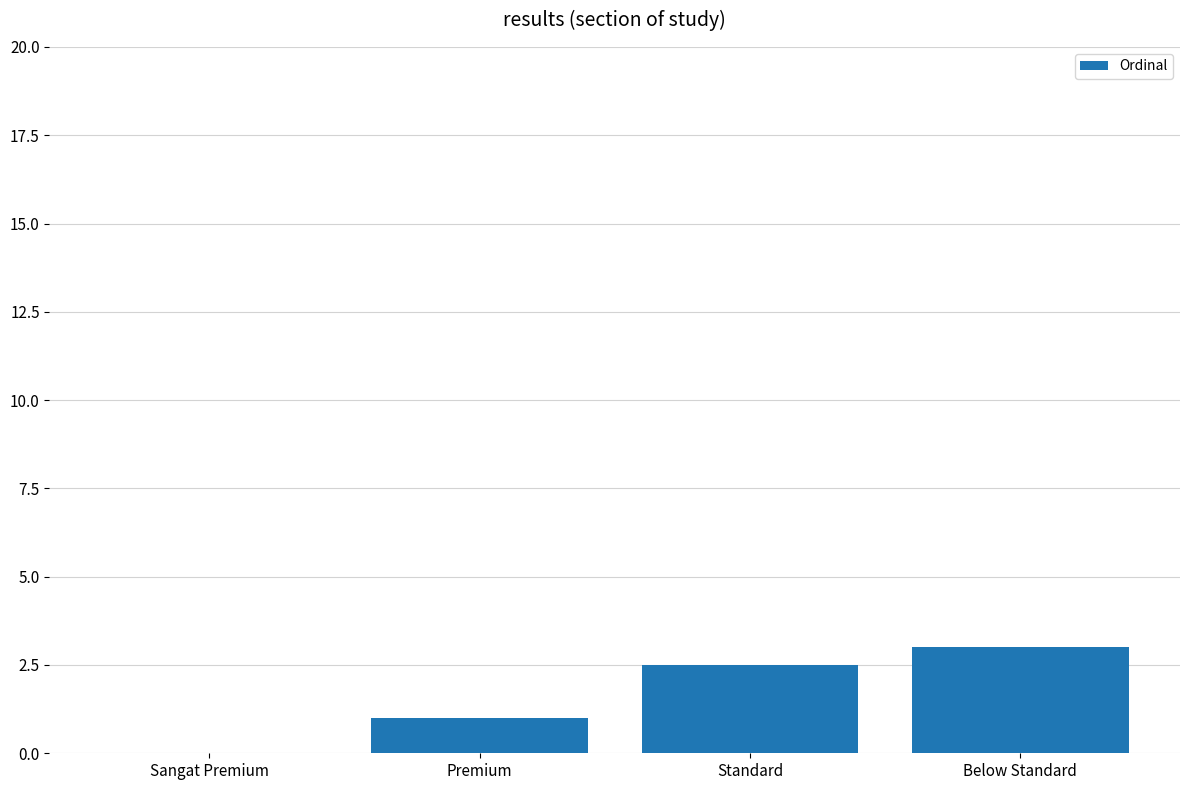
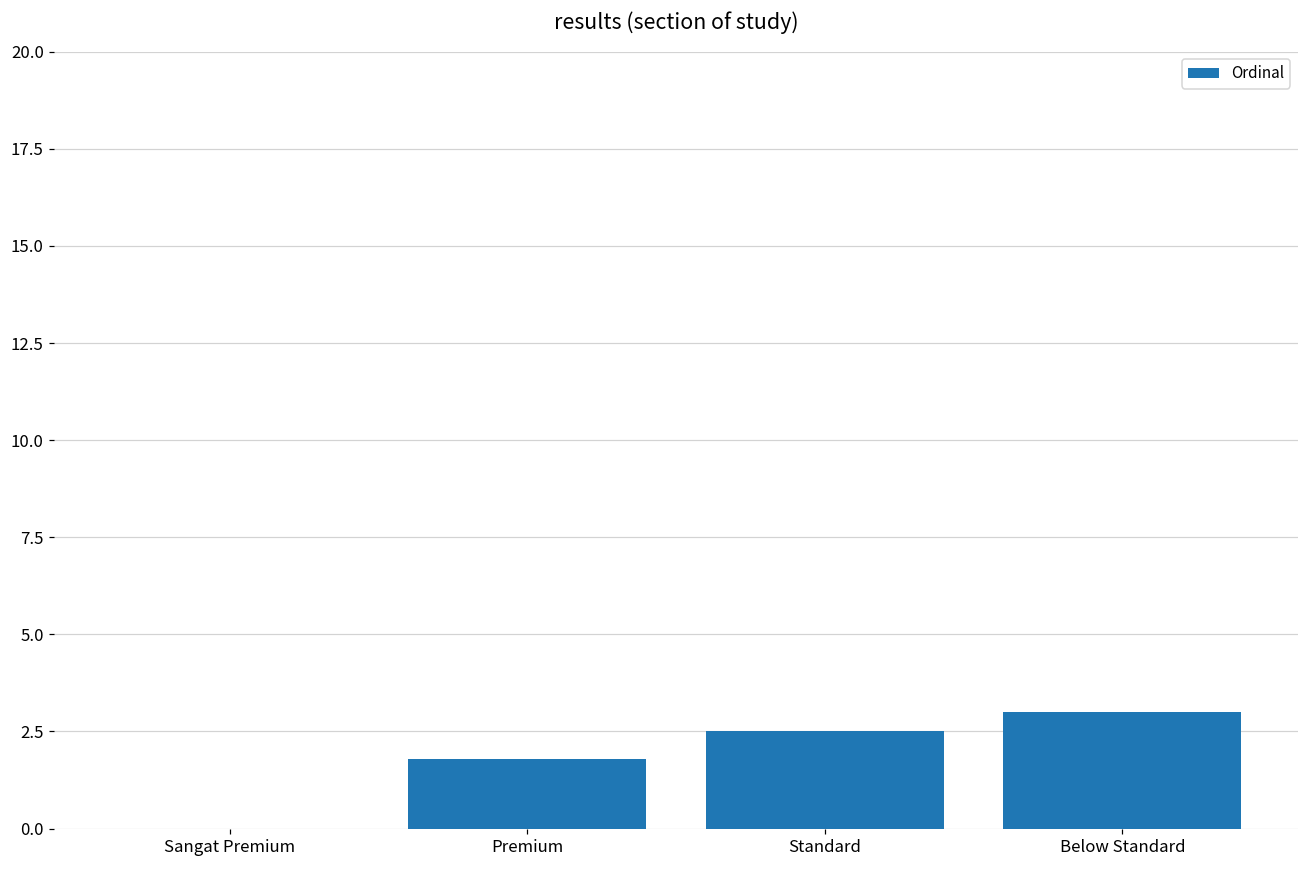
  {
    "Sangat Premium": 0.0,
-   "Premium": 1.0,
+   "Premium": 1.8,
    "Standard": 2.5,
    "Below Standard": 3.0
  }
